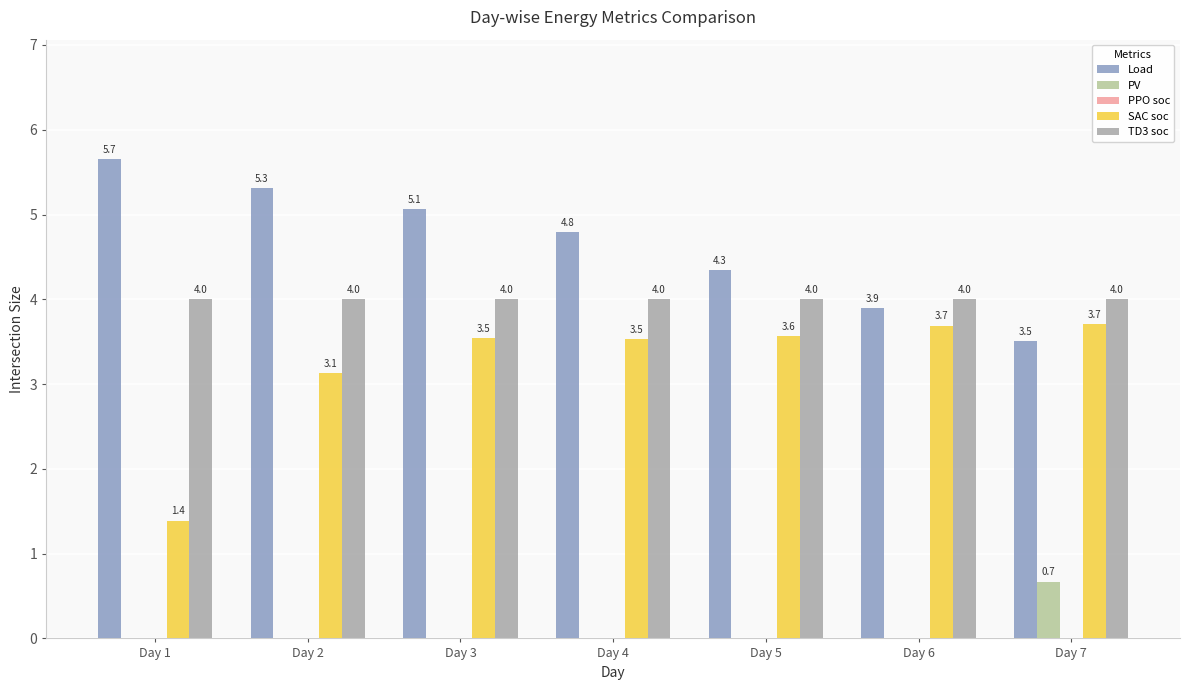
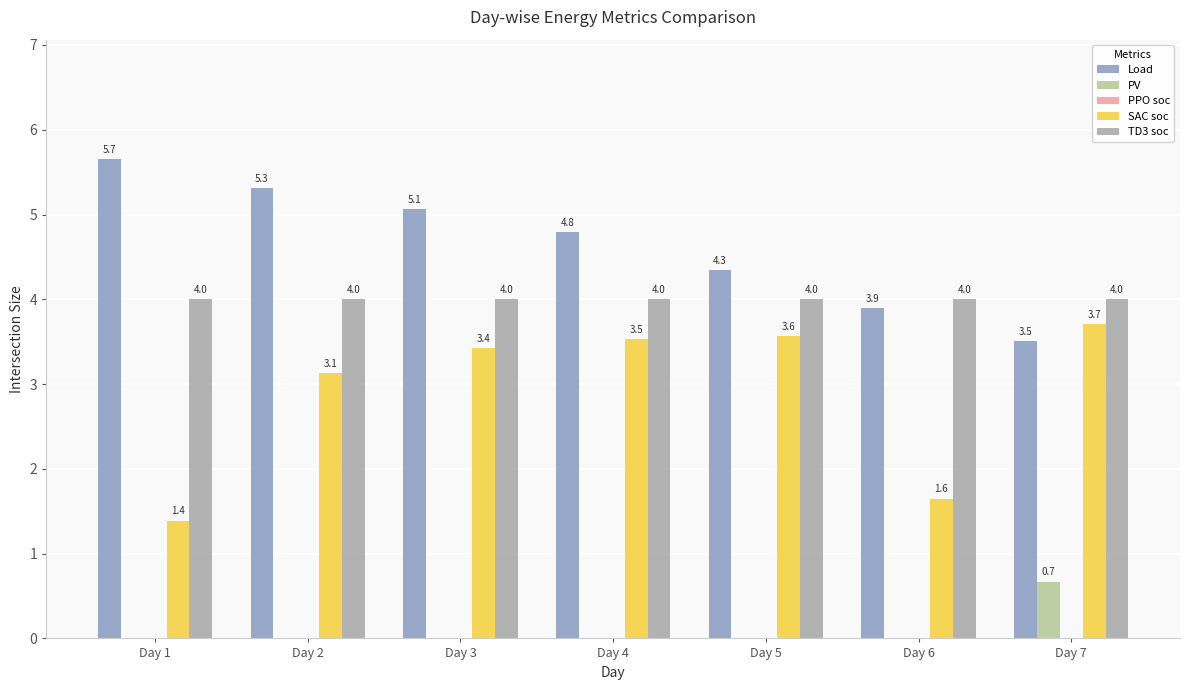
  {
    "PPO soc": {
      "Day 1": 0.0,
      "Day 2": 0.0,
      "Day 3": 0.0,
      "Day 4": 0.0,
      "Day 5": 0.0,
      "Day 6": 0.0,
      "Day 7": 0.0
    },
    "SAC soc": {
      "Day 1": 1.4,
      "Day 2": 3.1,
-     "Day 3": 3.5,
+     "Day 3": 3.4,
      "Day 4": 3.5,
      "Day 5": 3.6,
-     "Day 6": 3.7,
+     "Day 6": 1.6,
      "Day 7": 3.7
    }
  }
